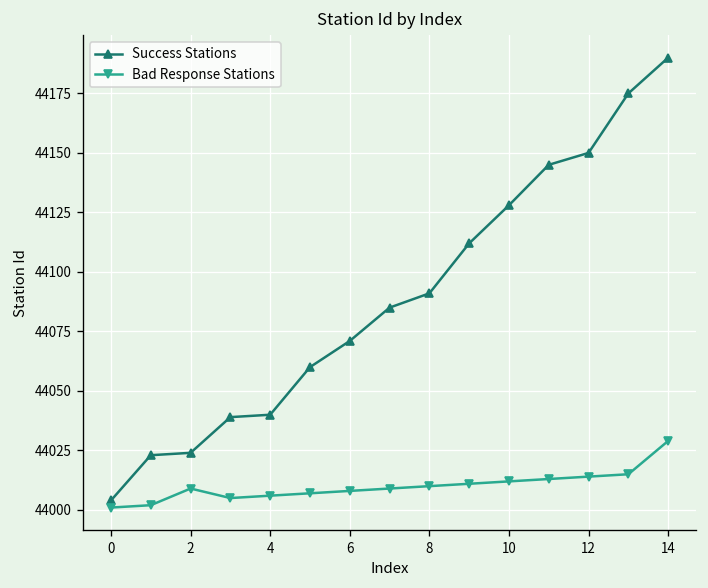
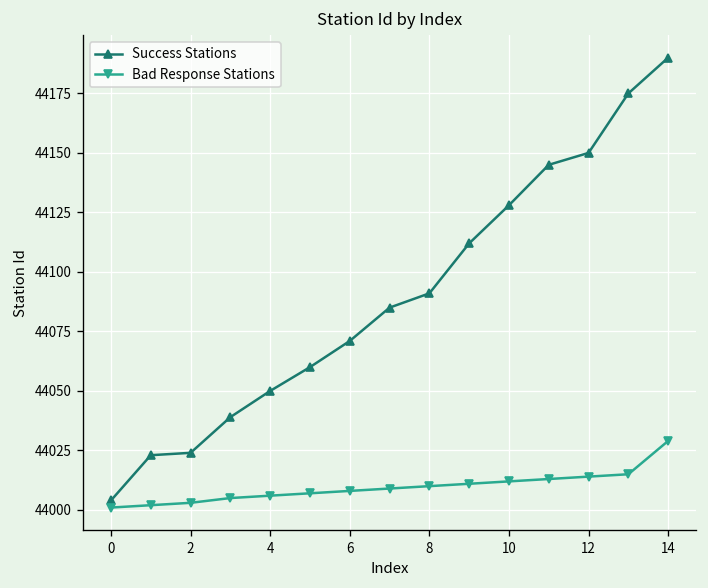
  {
    "Success Stations": {
      "0": 44004,
      "2": 44024,
-     "4": 44040,
+     "4": 44050,
      "6": 44071,
      "8": 44091,
      "10": 44128,
      "12": 44150,
      "14": 44190
    },
    "Bad Response Stations": {
      "0": 44001,
-     "2": 44009,
+     "2": 44003,
      "4": 44006,
      "6": 44008,
      "8": 44010,
      "10": 44012,
      "12": 44014,
      "14": 44029
    }
  }
